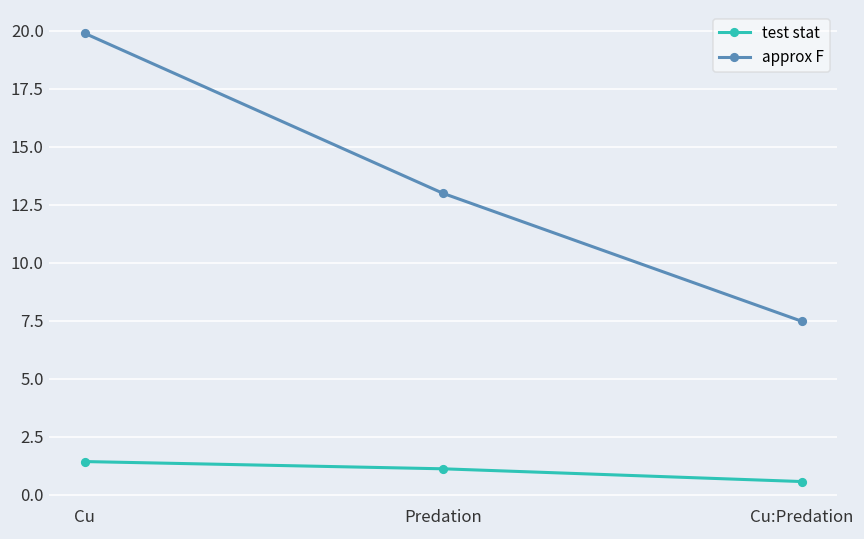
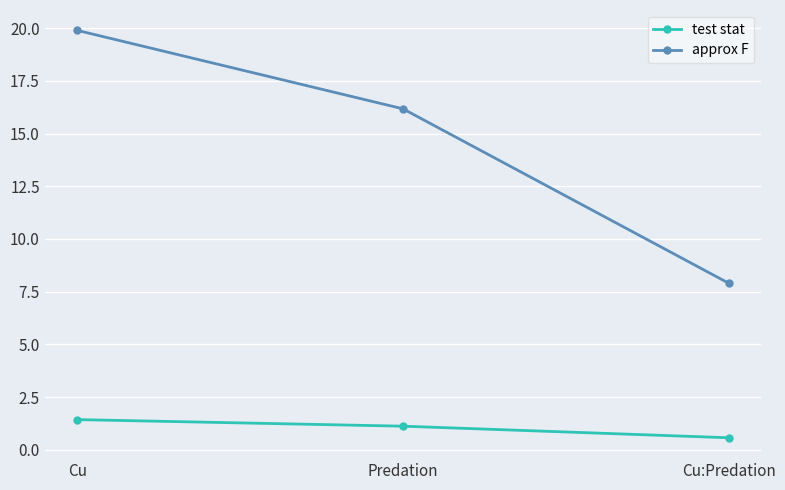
  {
    "test stat": {
      "Cu": 1.4,
      "Predation": 1.1,
      "Cu:Predation": 0.6
    },
    "approx F": {
      "Cu": 19.9,
-     "Predation": 13.0,
-     "Cu:Predation": 7.5
+     "Predation": 16.2,
+     "Cu:Predation": 7.9
    }
  }
